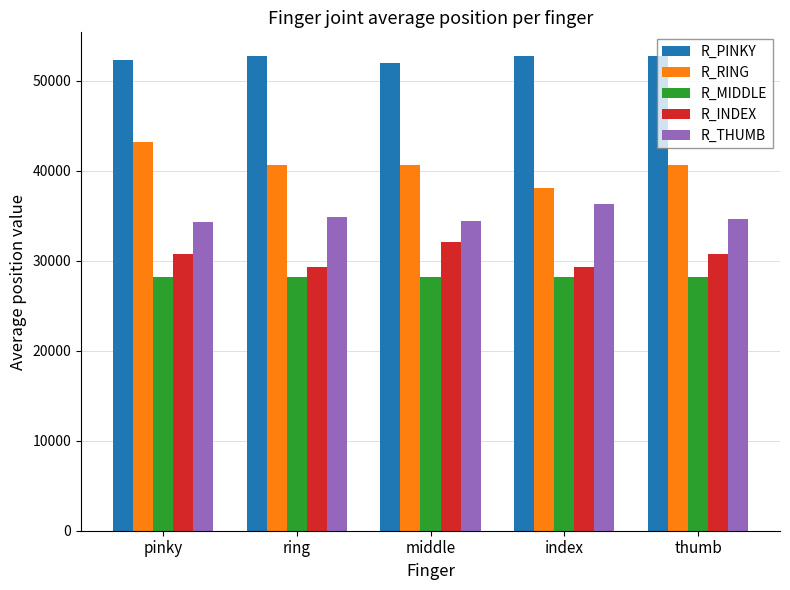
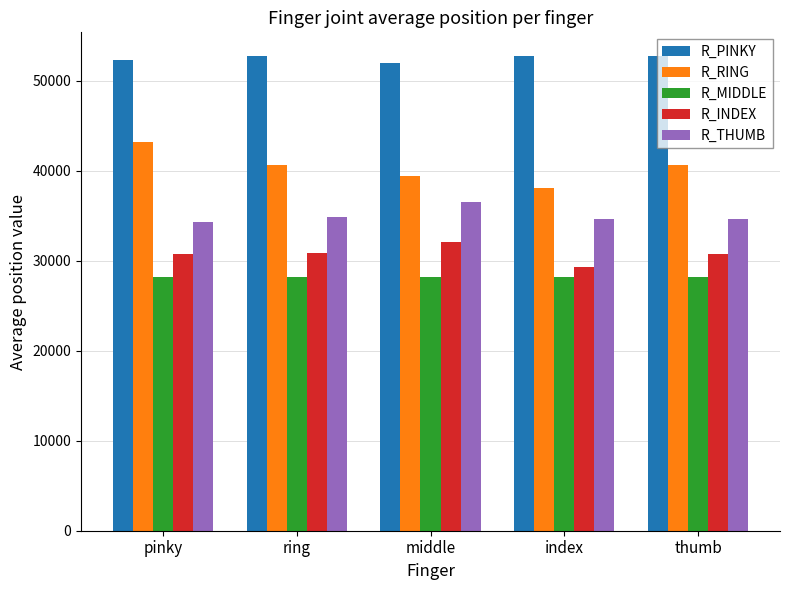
  {
    "R_PINKY": {
      "pinky": 52000,
      "ring": 53000,
      "middle": 52000,
      "index": 53000
    },
    "R_RING": {
      "pinky": 43000,
      "ring": 41000,
-     "middle": 41000,
+     "middle": 39000,
      "index": 38000,
      "thumb": 41000
    },
    "R_MIDDLE": {
      "pinky": 28000,
      "ring": 28000,
      "middle": 28000,
      "index": 28000,
      "thumb": 28000
    },
    "R_INDEX": {
      "pinky": 31000,
-     "ring": 29000,
+     "ring": 31000,
      "middle": 32000,
      "index": 29000,
      "thumb": 31000
    },
    "R_THUMB": {
      "pinky": 34000,
      "ring": 35000,
-     "middle": 34000,
-     "index": 36000,
+     "middle": 37000,
+     "index": 35000,
      "thumb": 35000
    }
  }
